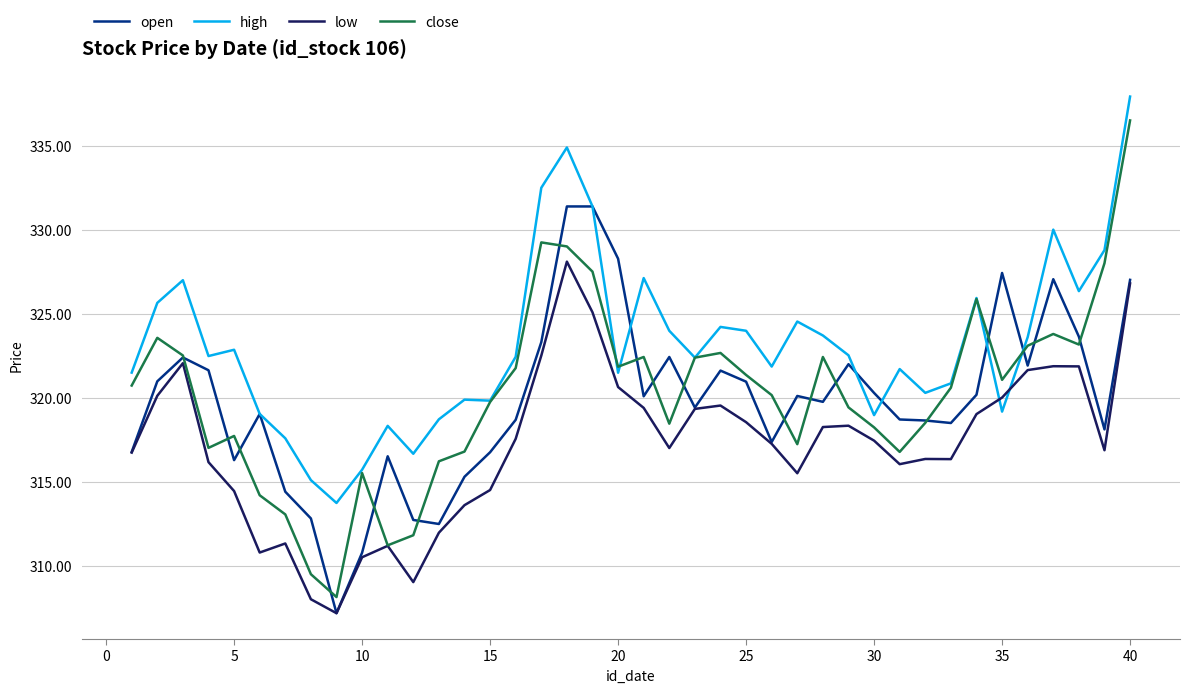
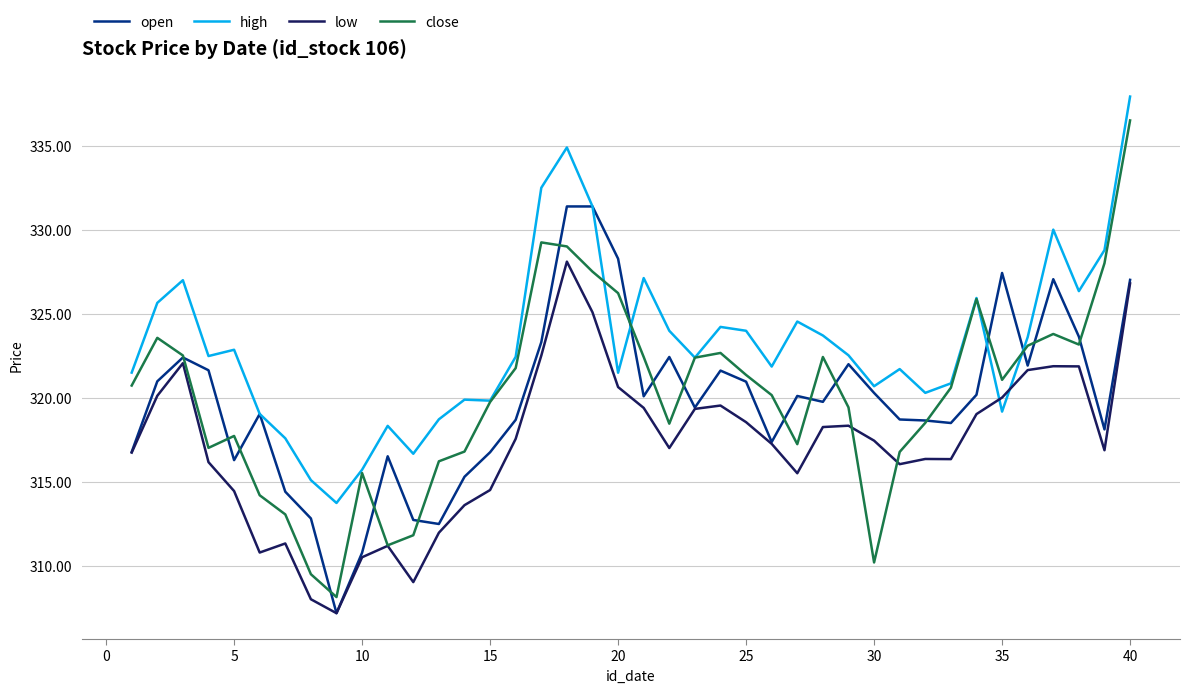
  {
    "high": {
      "5": 322.9,
      "10": 315.7,
      "20": 321.5,
      "25": 324.0,
-     "30": 319.0,
+     "30": 320.7,
      "35": 319.2,
      "40": 337.9
    },
    "close": {
      "5": 317.7,
      "10": 315.5,
-     "20": 321.8,
+     "20": 326.2,
      "25": 321.4,
-     "30": 318.2,
+     "30": 310.2,
      "35": 321.1,
      "40": 336.5
    }
  }
